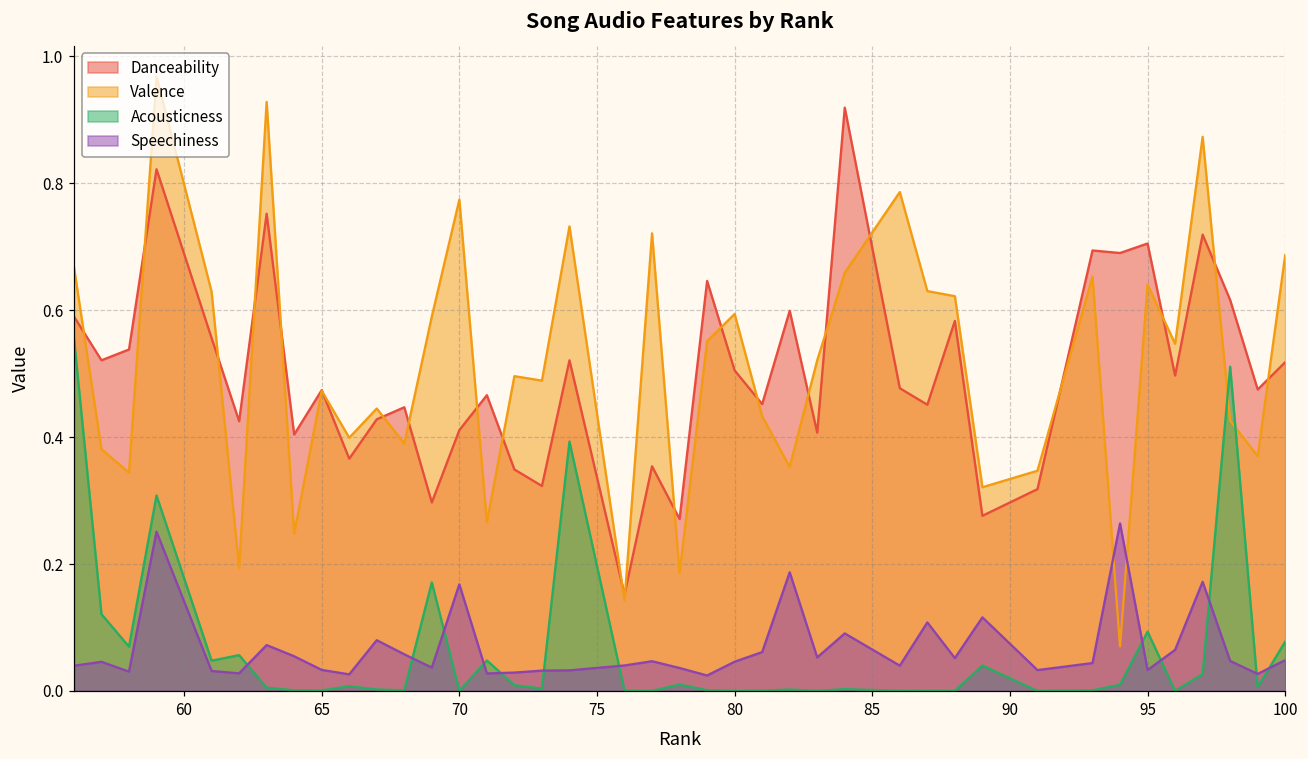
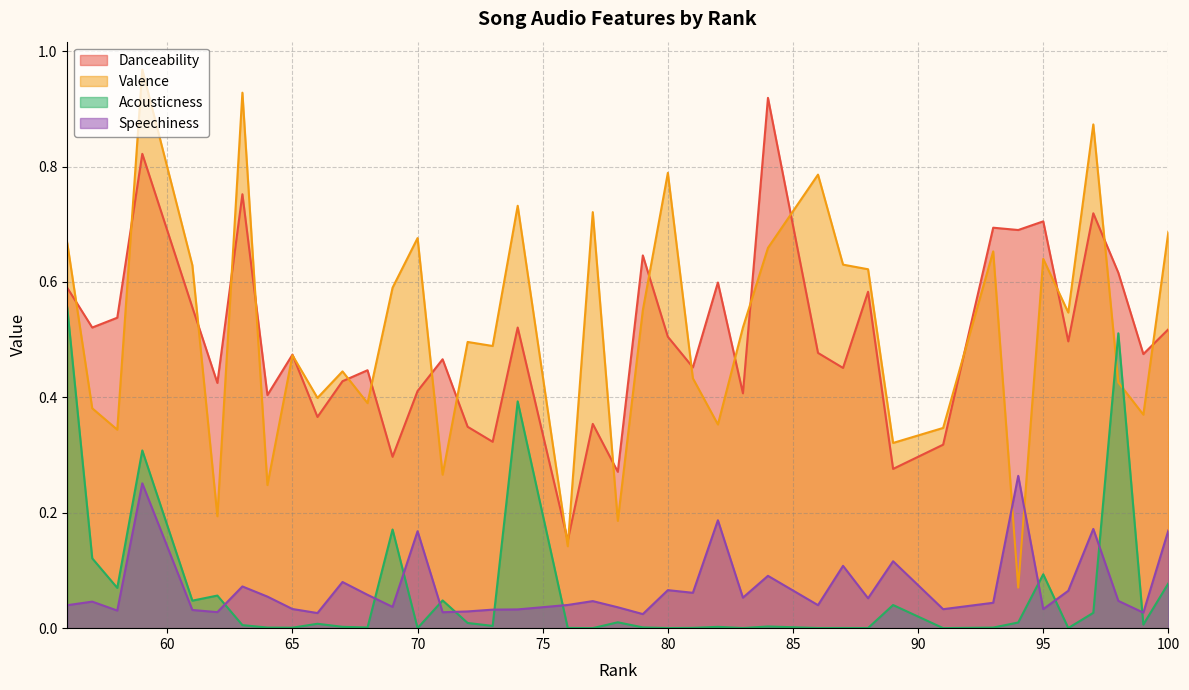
  {
    "Danceability": {
      "70": 0.41,
      "80": 0.51,
      "95": 0.71,
      "100": 0.52
    },
    "Valence": {
-     "70": 0.77,
-     "80": 0.59,
+     "70": 0.68,
+     "80": 0.79,
      "95": 0.64,
      "100": 0.69
    },
    "Acousticness": {
      "65": 0.00,
      "70": 0.00,
      "80": 0.00,
      "95": 0.09,
      "100": 0.08
    },
    "Speechiness": {
      "65": 0.03,
      "70": 0.17,
-     "80": 0.05,
+     "80": 0.07,
      "95": 0.03,
-     "100": 0.05
+     "100": 0.17
    }
  }
